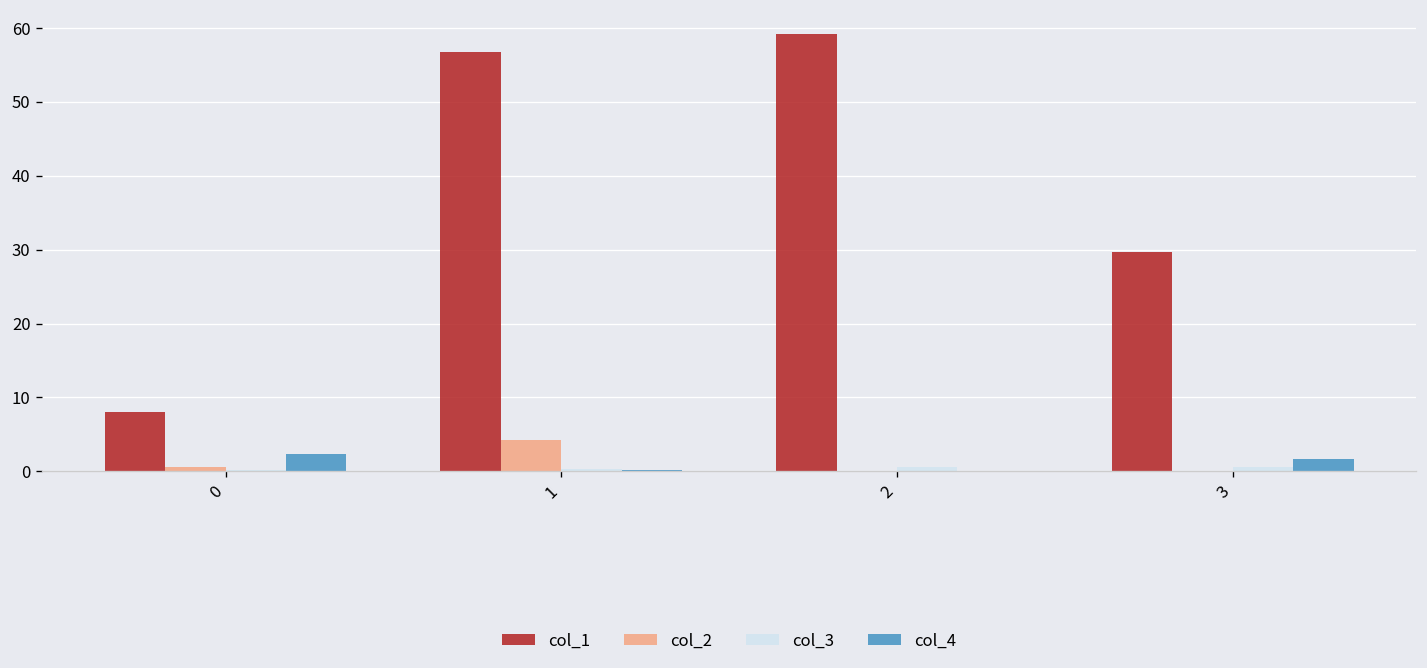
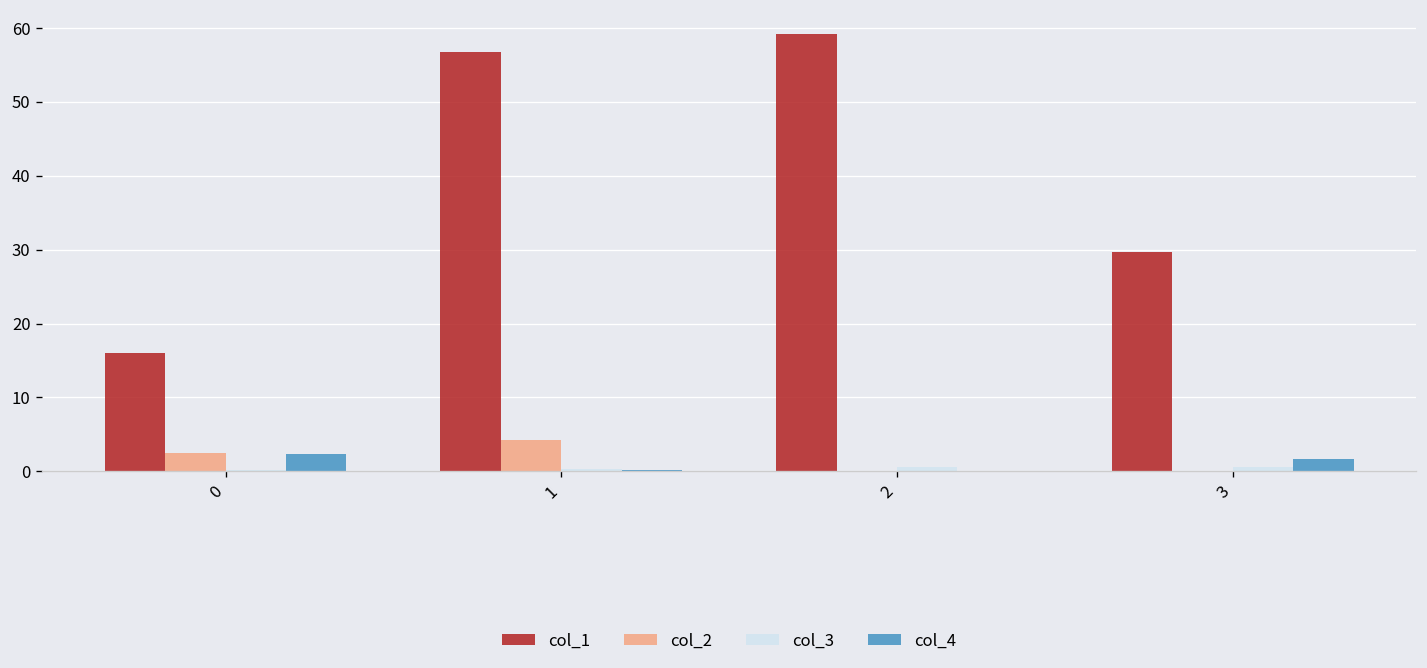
  {
    "col_1": {
-     "0": 8,
+     "0": 16,
      "1": 57,
      "2": 59,
      "3": 30
    },
    "col_2": {
-     "0": 1,
+     "0": 3,
      "1": 4
    },
    "col_3": {
      "2": 1,
      "3": 1
    },
    "col_4": {
      "0": 2,
      "3": 2
    }
  }
